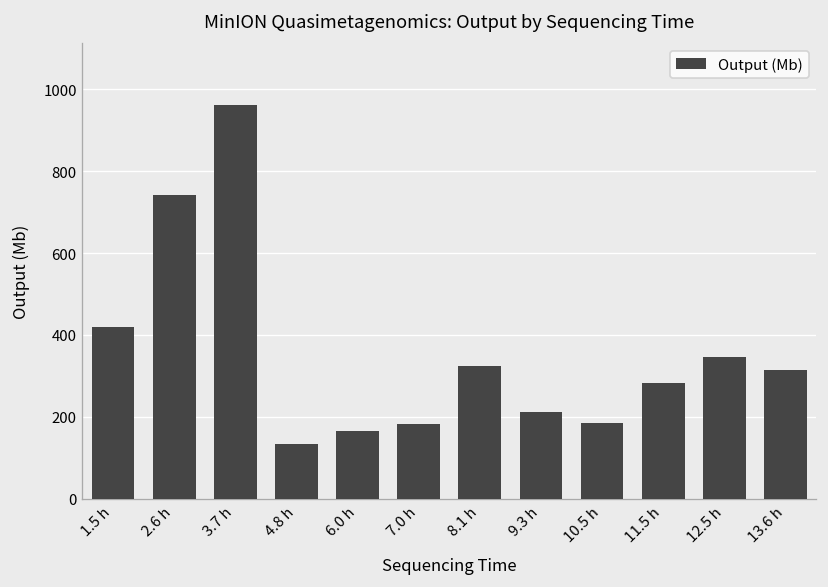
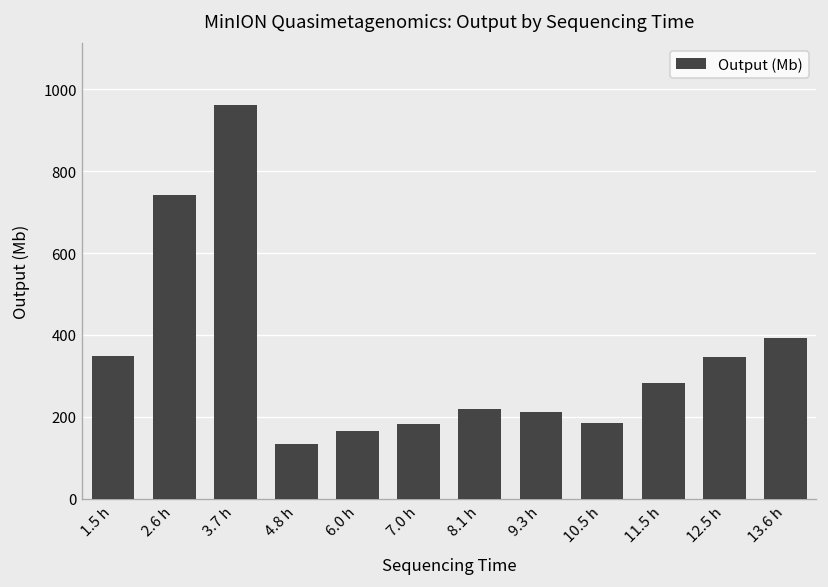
  {
-   "1.5 h": 420,
+   "1.5 h": 350,
    "2.6 h": 740,
    "3.7 h": 960,
    "4.8 h": 130,
    "6.0 h": 170,
    "7.0 h": 180,
-   "8.1 h": 320,
+   "8.1 h": 220,
    "9.3 h": 210,
    "10.5 h": 190,
    "11.5 h": 280,
    "12.5 h": 350,
-   "13.6 h": 310
+   "13.6 h": 390
  }
